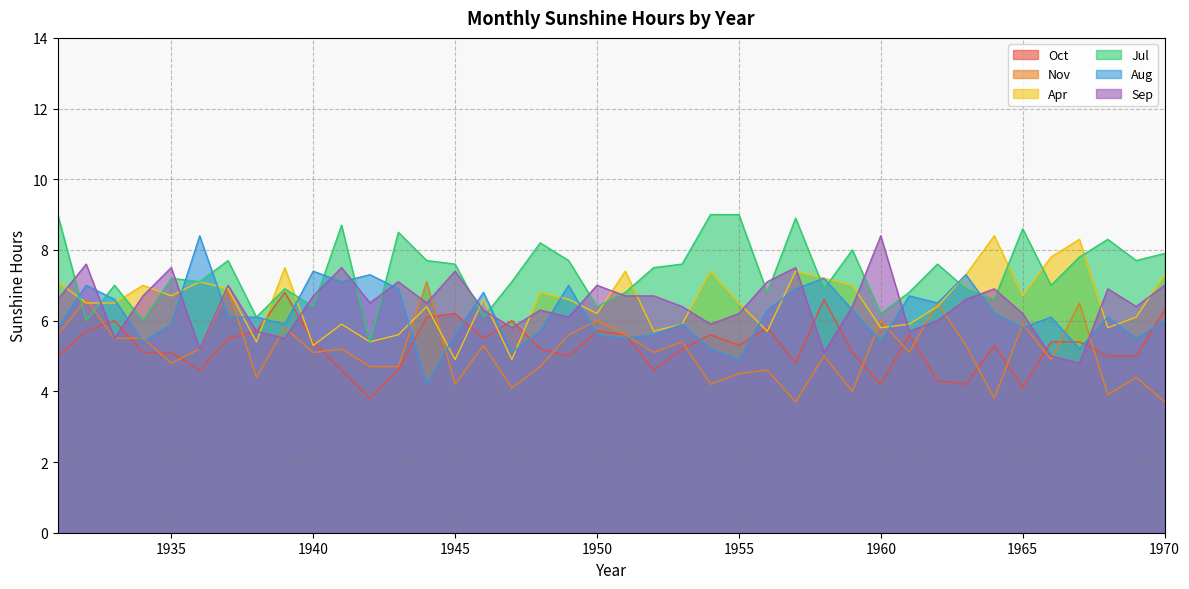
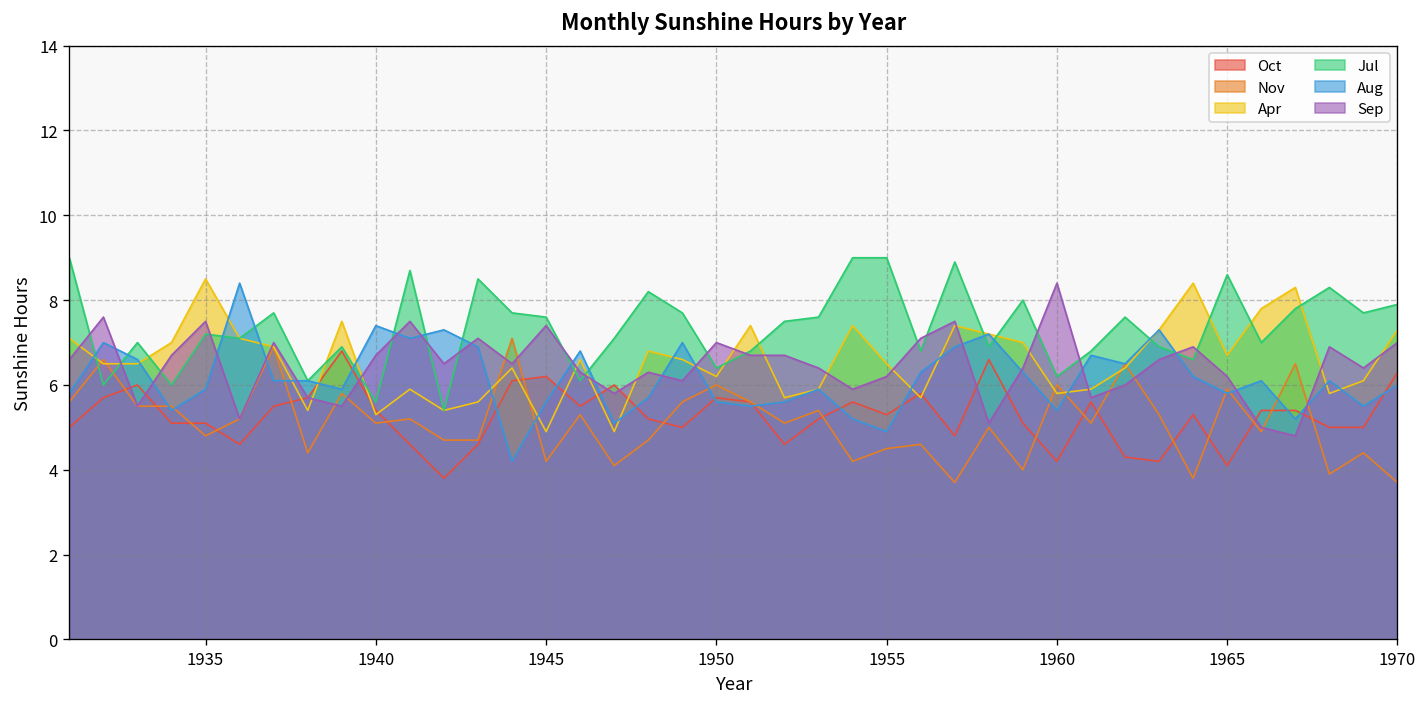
  {
    "Apr": {
-     "1935": 6.7,
+     "1935": 8.5,
      "1940": 5.3,
      "1945": 4.9,
      "1950": 6.2,
      "1955": 6.5,
      "1960": 5.8,
      "1965": 6.7,
      "1970": 7.3
    },
    "Jul": {
      "1935": 7.2,
-     "1940": 6.4,
+     "1940": 5.6,
      "1945": 7.6,
      "1950": 6.4,
      "1955": 9.0,
      "1960": 6.2,
      "1965": 8.6,
      "1970": 7.9
    },
    "Aug": {
      "1935": 5.9,
      "1940": 7.4,
      "1945": 5.6,
      "1950": 5.6,
      "1955": 4.9,
      "1960": 5.4,
      "1965": 5.8,
      "1970": 6.0
    },
    "Sep": {
      "1935": 7.5,
      "1940": 6.7,
      "1945": 7.4,
      "1950": 7.0,
      "1955": 6.2,
      "1960": 8.4,
      "1965": 6.2,
      "1970": 7.0
    }
  }
